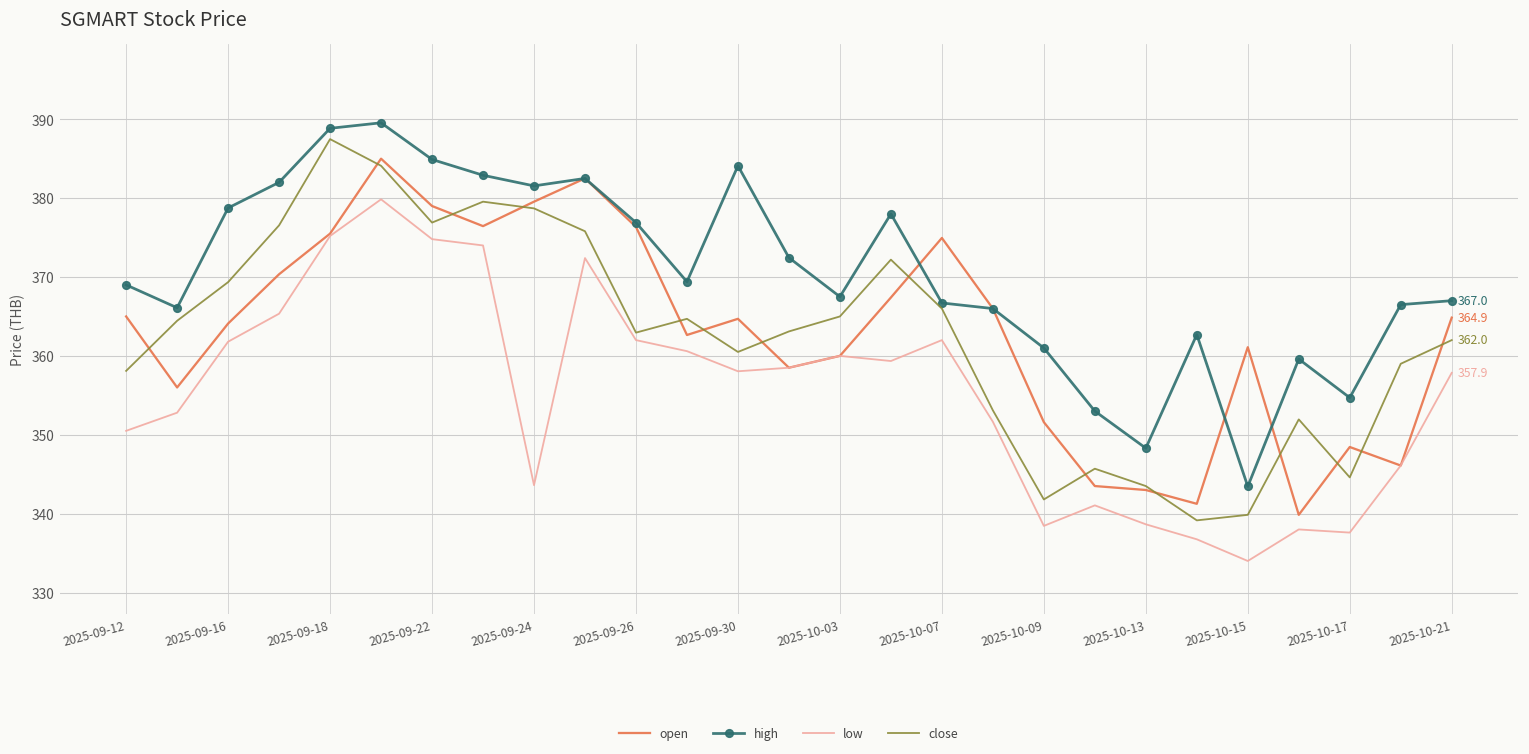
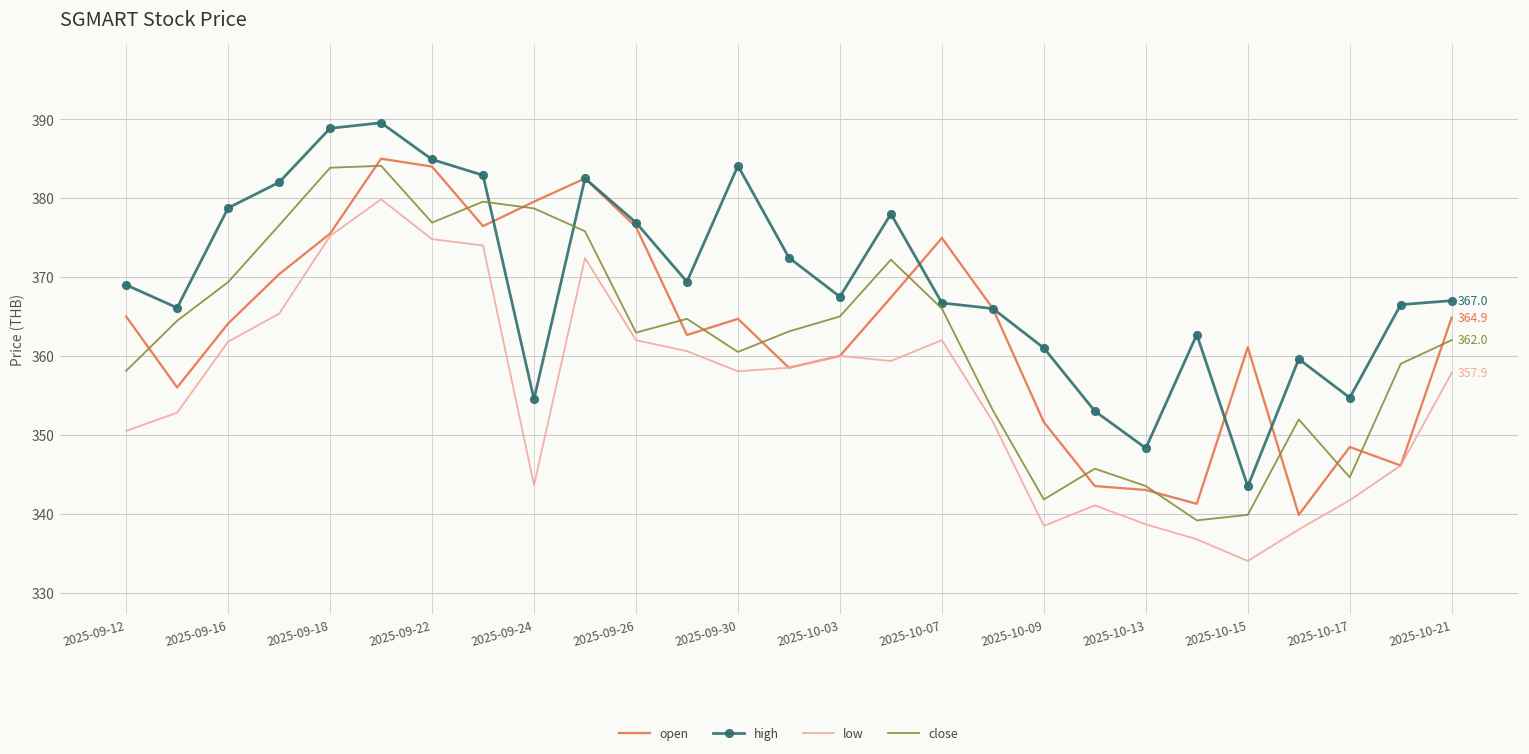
  {
    "open": {
      "2025-09-12": 365,
      "2025-09-16": 364,
-     "2025-09-22": 379,
+     "2025-09-22": 384,
      "2025-09-24": 380,
      "2025-09-26": 376,
      "2025-09-30": 365,
      "2025-10-07": 375,
      "2025-10-09": 352,
      "2025-10-13": 343,
      "2025-10-15": 361,
      "2025-10-17": 348
    },
    "high": {
      "2025-09-12": 369,
      "2025-09-16": 379,
      "2025-09-18": 389,
      "2025-09-22": 385,
-     "2025-09-24": 382,
+     "2025-09-24": 355,
      "2025-09-26": 377,
      "2025-09-30": 384,
      "2025-10-03": 368,
      "2025-10-07": 367,
      "2025-10-09": 361,
      "2025-10-13": 348,
      "2025-10-15": 343,
      "2025-10-17": 355
    },
    "low": {
      "2025-09-12": 351,
      "2025-09-16": 362,
      "2025-09-22": 375,
      "2025-09-24": 344,
      "2025-09-26": 362,
      "2025-09-30": 358,
      "2025-10-07": 362,
      "2025-10-09": 338,
      "2025-10-13": 339,
      "2025-10-15": 334,
-     "2025-10-17": 338
+     "2025-10-17": 342
    },
    "close": {
      "2025-09-12": 358,
      "2025-09-16": 369,
-     "2025-09-18": 387,
+     "2025-09-18": 384,
      "2025-09-22": 377,
      "2025-09-24": 379,
      "2025-09-26": 363,
      "2025-09-30": 361,
      "2025-10-03": 365,
      "2025-10-07": 366,
      "2025-10-09": 342,
      "2025-10-13": 344,
      "2025-10-15": 340,
      "2025-10-17": 345
    }
  }
